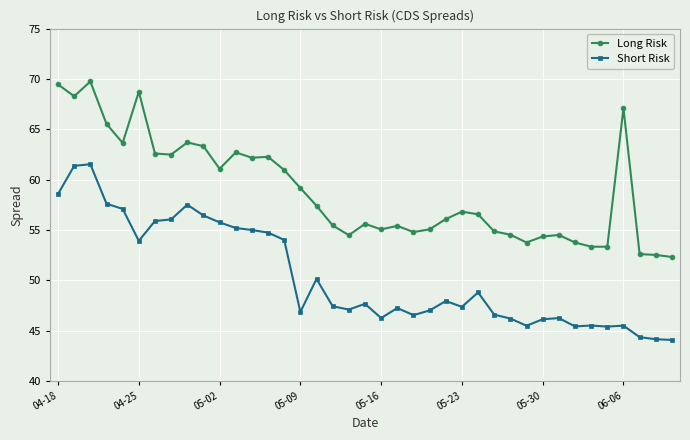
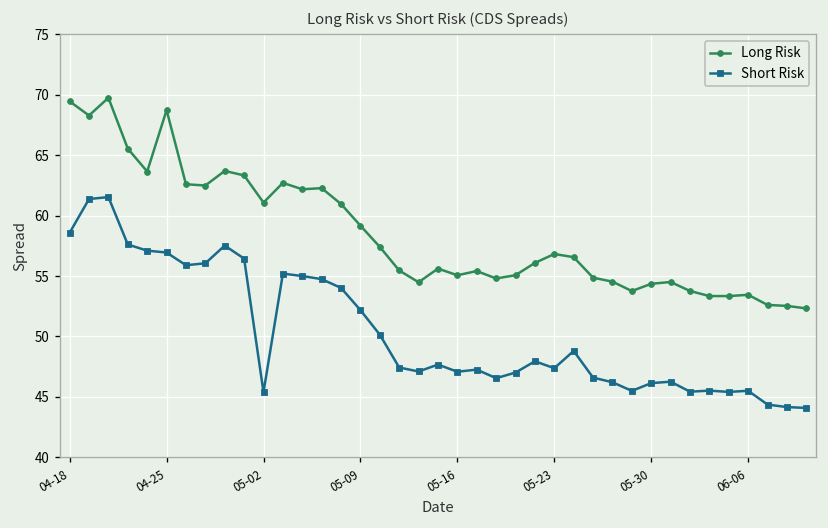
  {
    "Long Risk": {
      "04-18": 69.5,
      "04-25": 68.7,
      "05-02": 61.1,
      "05-09": 59.2,
      "05-16": 55.1,
      "05-23": 56.8,
      "05-30": 54.4,
-     "06-06": 67.1
+     "06-06": 53.4
    },
    "Short Risk": {
      "04-18": 58.6,
-     "04-25": 53.9,
-     "05-02": 55.8,
-     "05-09": 46.9,
-     "05-16": 46.3,
+     "04-25": 56.9,
+     "05-02": 45.4,
+     "05-09": 52.2,
+     "05-16": 47.1,
      "05-23": 47.4,
      "05-30": 46.1,
      "06-06": 45.5
    }
  }
